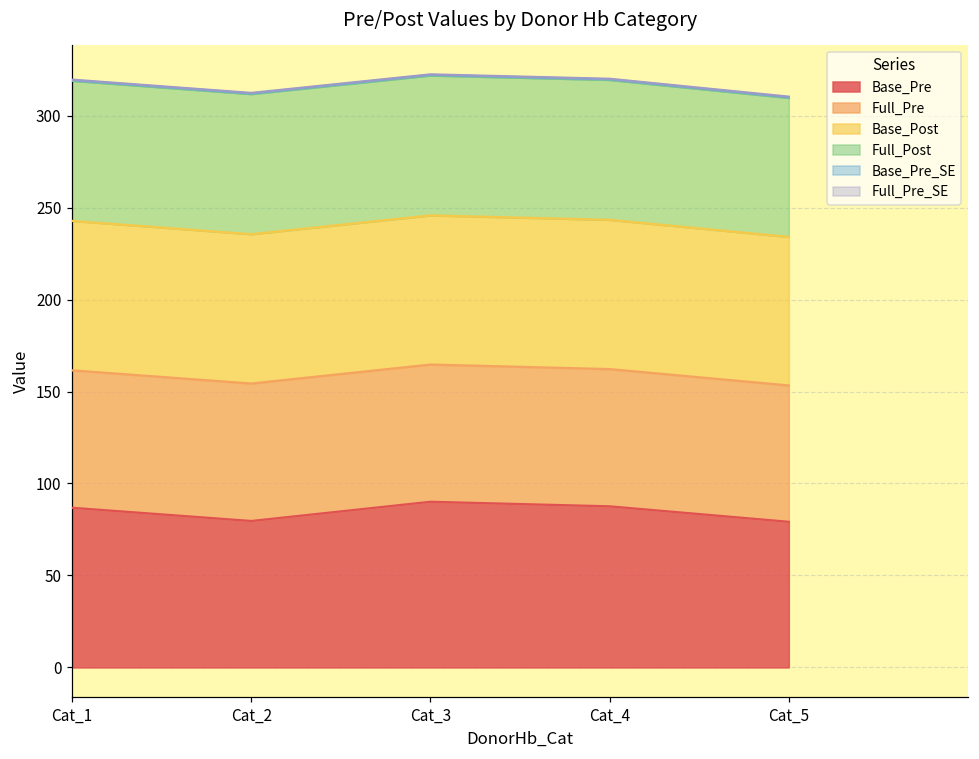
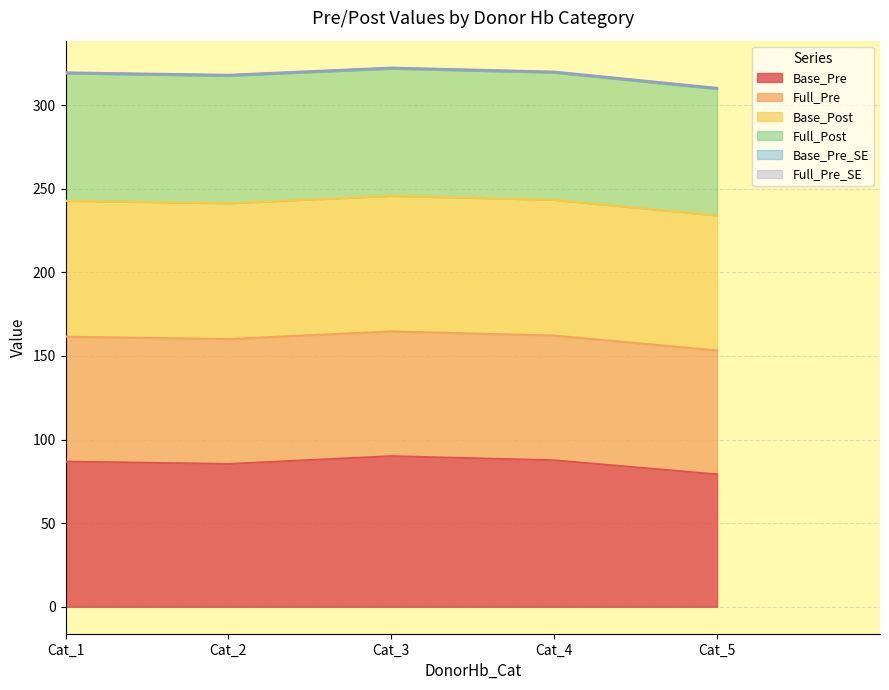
  {
    "Base_Pre": {
      "Cat_1": 87,
-     "Cat_2": 80,
+     "Cat_2": 85,
      "Cat_3": 90,
      "Cat_4": 88,
      "Cat_5": 79
    }
  }
